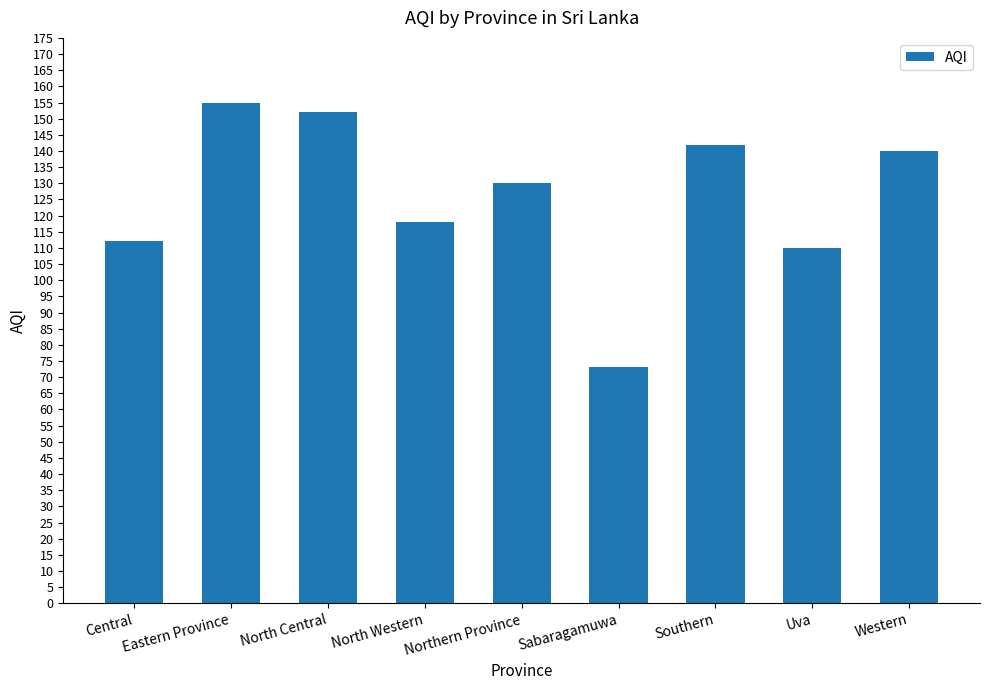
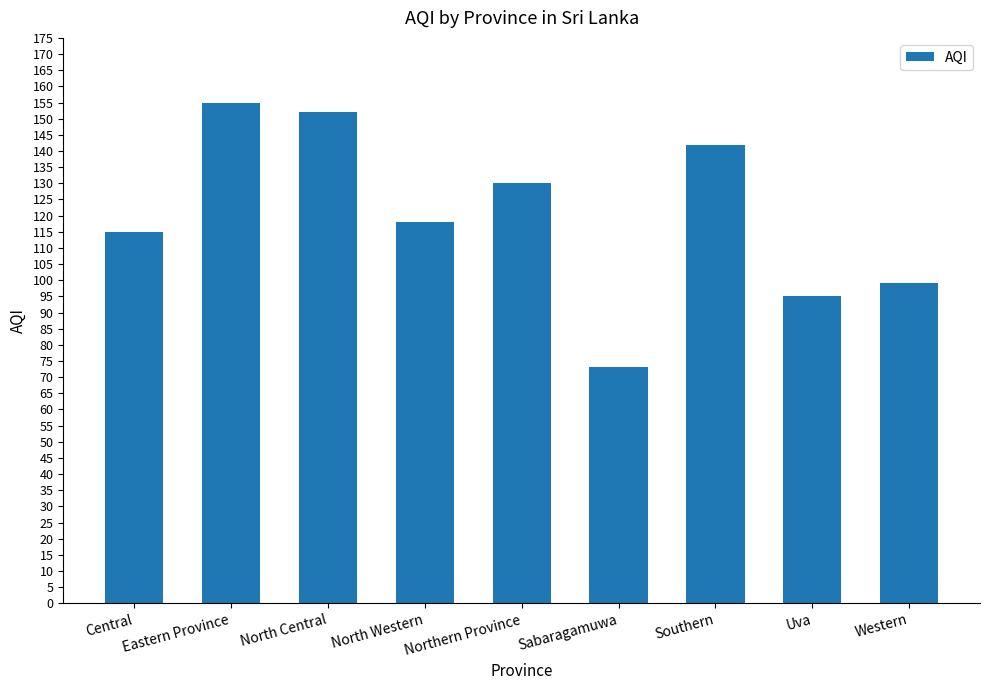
  {
-   "Central": 112,
+   "Central": 115,
    "Eastern Province": 155,
    "North Central": 152,
    "North Western": 118,
    "Northern Province": 130,
    "Sabaragamuwa": 73,
    "Southern": 142,
-   "Uva": 110,
-   "Western": 140
+   "Uva": 95,
+   "Western": 99
  }
